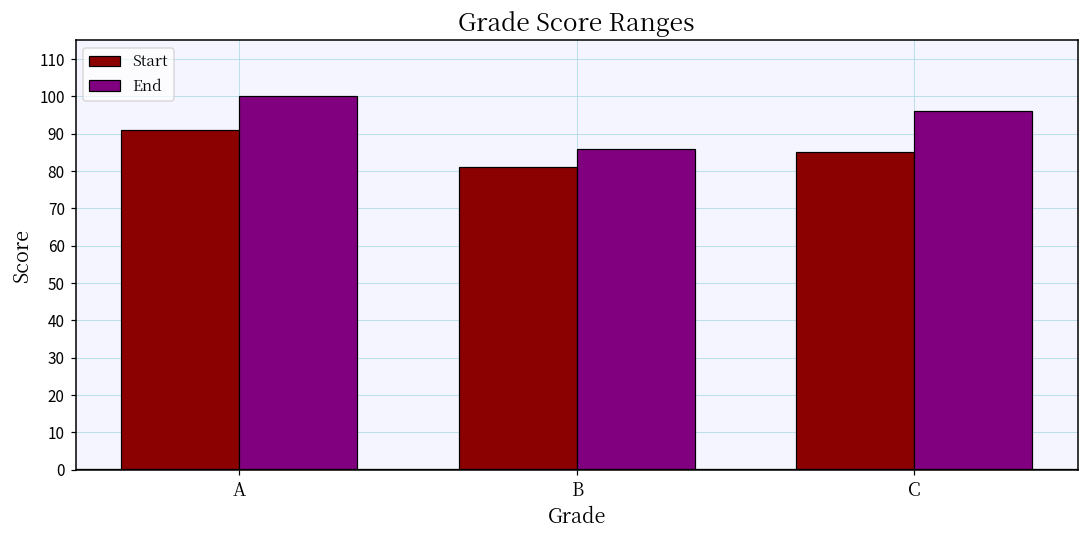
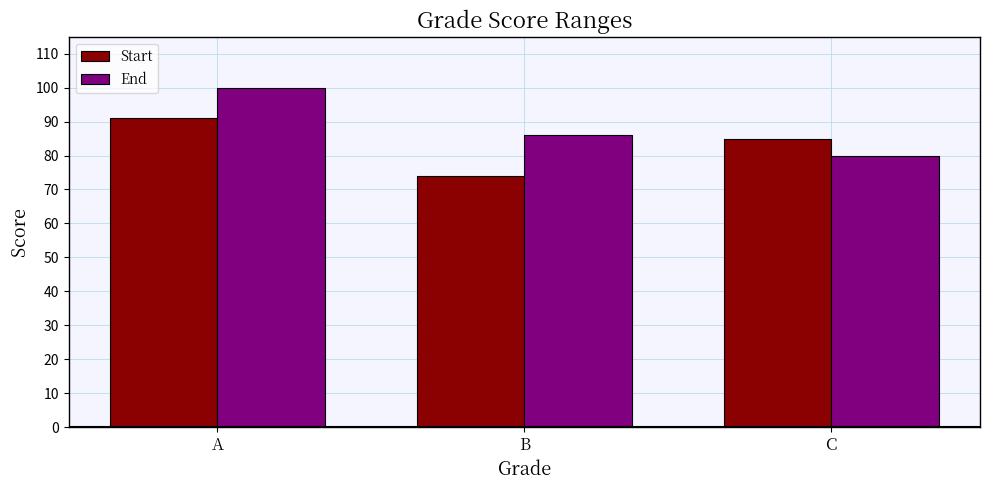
  {
    "Start": {
      "A": 91,
-     "B": 81,
+     "B": 74,
      "C": 85
    },
    "End": {
      "A": 100,
      "B": 86,
-     "C": 96
+     "C": 80
    }
  }
